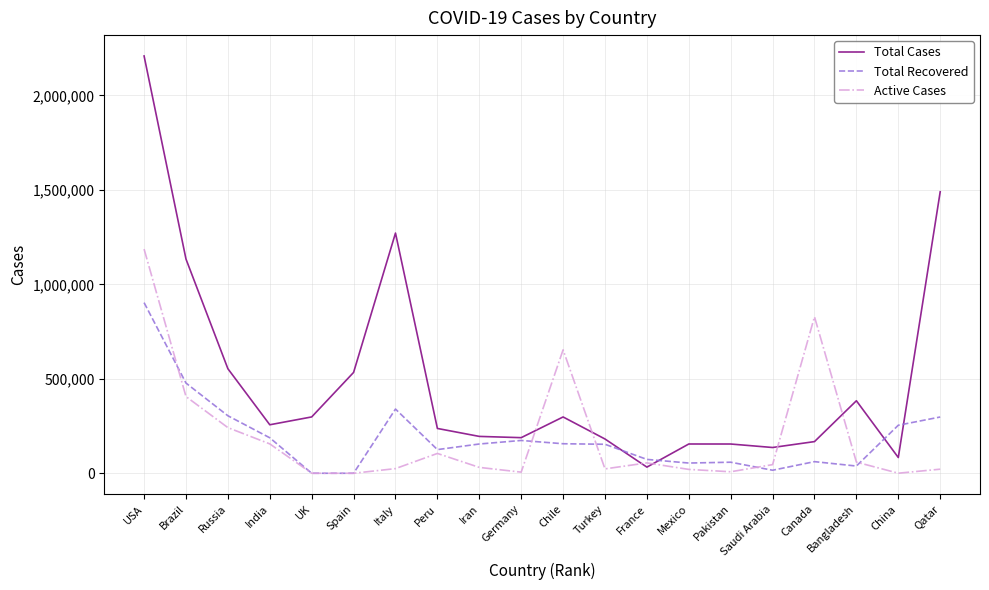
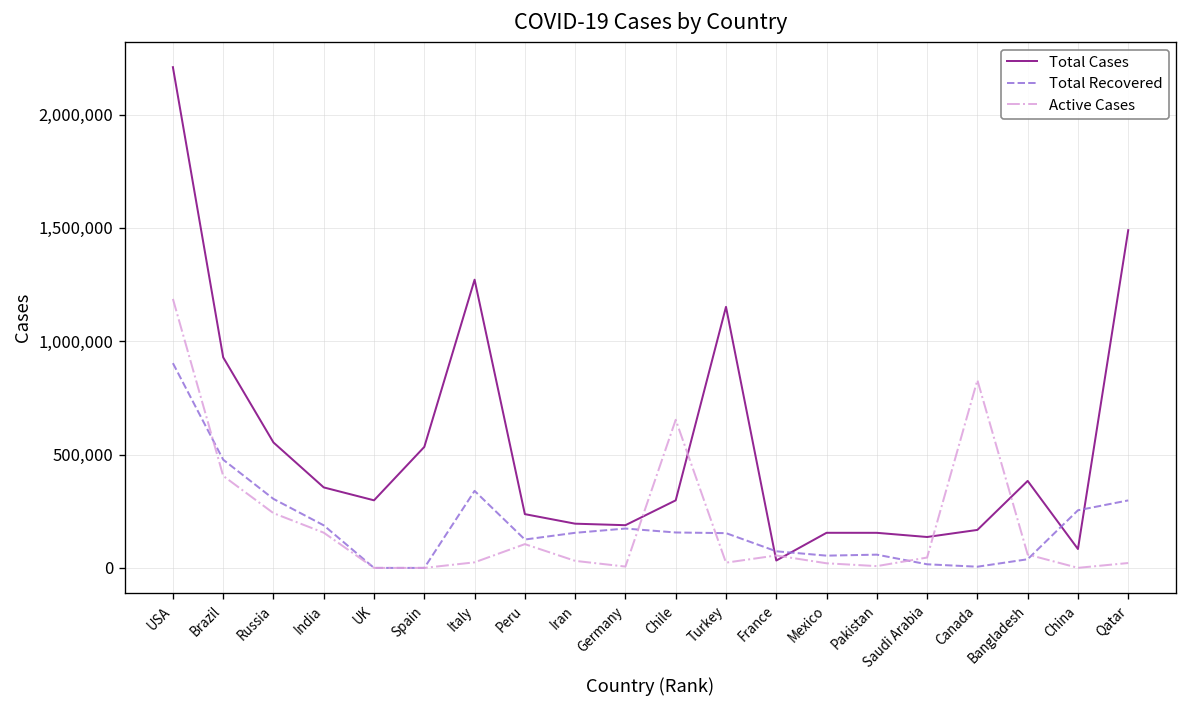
  {
    "Total Cases": {
      "USA": "2,210,000",
-     "Brazil": "1,130,000",
+     "Brazil": "930,000",
      "Russia": "550,000",
-     "India": "260,000",
+     "India": "360,000",
      "UK": "300,000",
      "Spain": "530,000",
      "Italy": "1,270,000",
      "Peru": "240,000",
      "Iran": "200,000",
      "Germany": "190,000",
      "Chile": "300,000",
-     "Turkey": "180,000",
+     "Turkey": "1,150,000",
      "France": "30,000",
      "Mexico": "150,000",
      "Pakistan": "150,000",
      "Saudi Arabia": "140,000",
      "Canada": "170,000",
      "Bangladesh": "380,000",
      "China": "80,000",
      "Qatar": "1,490,000"
    },
    "Total Recovered": {
      "USA": "900,000",
      "Brazil": "480,000",
      "Russia": "300,000",
      "India": "190,000",
      "Italy": "340,000",
      "Peru": "130,000",
      "Iran": "150,000",
      "Germany": "170,000",
      "Chile": "160,000",
      "Turkey": "150,000",
      "France": "70,000",
      "Mexico": "50,000",
      "Pakistan": "60,000",
      "Saudi Arabia": "20,000",
-     "Canada": "60,000",
+     "Canada": "10,000",
      "Bangladesh": "40,000",
      "China": "250,000",
      "Qatar": "300,000"
    },
    "Active Cases": {
      "USA": "1,190,000",
      "Brazil": "410,000",
      "Russia": "240,000",
      "India": "160,000",
      "Italy": "20,000",
      "Peru": "100,000",
      "Iran": "30,000",
      "Germany": "10,000",
      "Chile": "650,000",
      "Turkey": "20,000",
      "France": "50,000",
      "Mexico": "20,000",
      "Pakistan": "10,000",
      "Saudi Arabia": "50,000",
      "Canada": "830,000",
      "Bangladesh": "60,000",
      "China": "0",
      "Qatar": "20,000"
    }
  }
